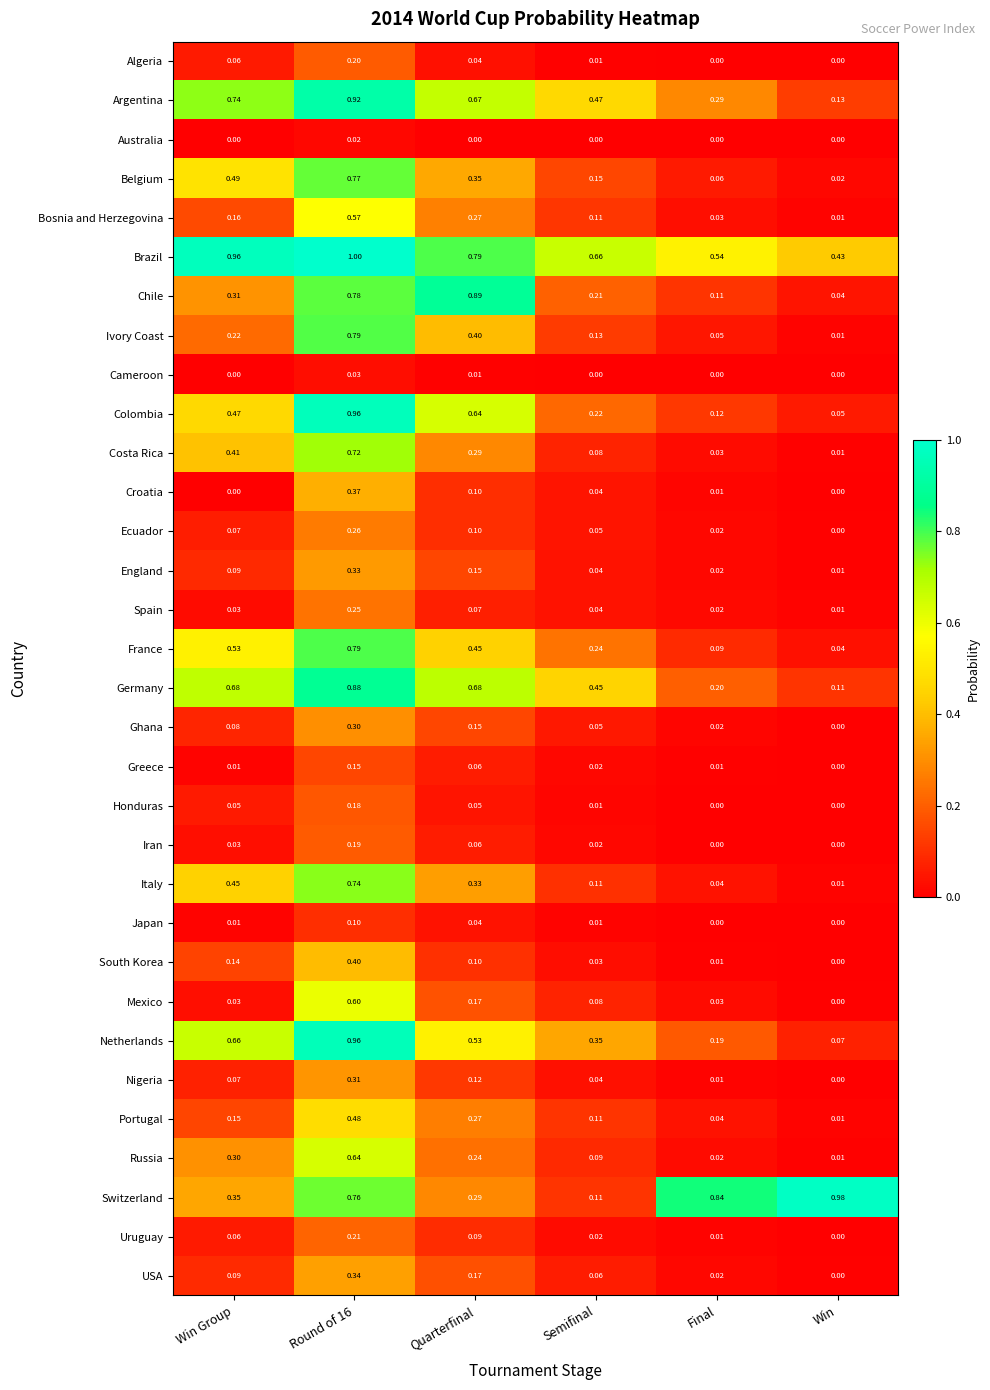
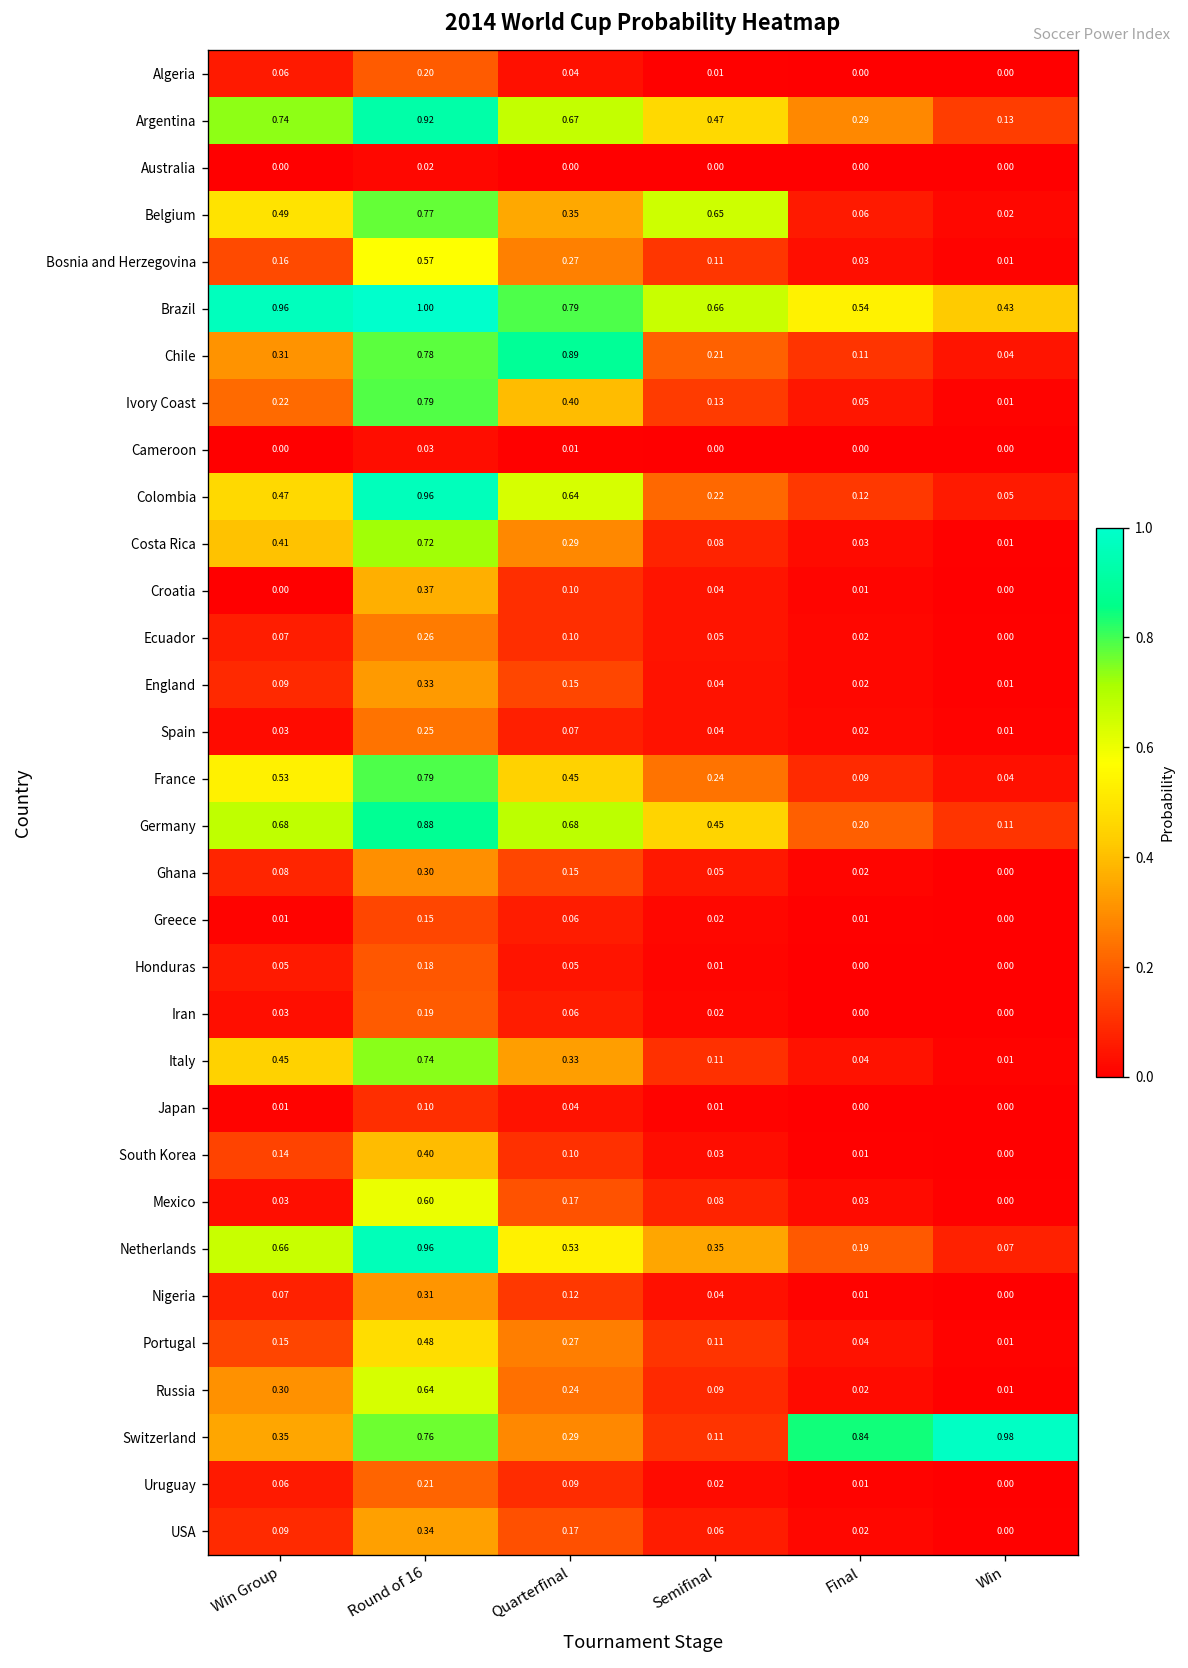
  {
    "Algeria": {
      "Win Group": 0.06,
      "Round of 16": 0.20,
      "Quarterfinal": 0.04,
      "Semifinal": 0.01,
      "Final": 0.00,
      "Win": 0.00
    },
    "Argentina": {
      "Win Group": 0.74,
      "Round of 16": 0.92,
      "Quarterfinal": 0.67,
      "Semifinal": 0.47,
      "Final": 0.29,
      "Win": 0.13
    },
    "Australia": {
      "Win Group": 0.00,
      "Round of 16": 0.02,
      "Quarterfinal": 0.00,
      "Semifinal": 0.00,
      "Final": 0.00,
      "Win": 0.00
    },
    "Belgium": {
      "Win Group": 0.49,
      "Round of 16": 0.77,
      "Quarterfinal": 0.35,
-     "Semifinal": 0.15,
+     "Semifinal": 0.65,
      "Final": 0.06,
      "Win": 0.02
    },
    "Bosnia and Herzegovina": {
      "Win Group": 0.16,
      "Round of 16": 0.57,
      "Quarterfinal": 0.27,
      "Semifinal": 0.11,
      "Final": 0.03,
      "Win": 0.01
    },
    "Brazil": {
      "Win Group": 0.96,
      "Round of 16": 1.00,
      "Quarterfinal": 0.79,
      "Semifinal": 0.66,
      "Final": 0.54,
      "Win": 0.43
    },
    "Chile": {
      "Win Group": 0.31,
      "Round of 16": 0.78,
      "Quarterfinal": 0.89,
      "Semifinal": 0.21,
      "Final": 0.11,
      "Win": 0.04
    },
    "Ivory Coast": {
      "Win Group": 0.22,
      "Round of 16": 0.79,
      "Quarterfinal": 0.40,
      "Semifinal": 0.13,
      "Final": 0.05,
      "Win": 0.01
    },
    "Cameroon": {
      "Win Group": 0.00,
      "Round of 16": 0.03,
      "Quarterfinal": 0.01,
      "Semifinal": 0.00,
      "Final": 0.00,
      "Win": 0.00
    },
    "Colombia": {
      "Win Group": 0.47,
      "Round of 16": 0.96,
      "Quarterfinal": 0.64,
      "Semifinal": 0.22,
      "Final": 0.12,
      "Win": 0.05
    },
    "Costa Rica": {
      "Win Group": 0.41,
      "Round of 16": 0.72,
      "Quarterfinal": 0.29,
      "Semifinal": 0.08,
      "Final": 0.03,
      "Win": 0.01
    },
    "Croatia": {
      "Win Group": 0.00,
      "Round of 16": 0.37,
      "Quarterfinal": 0.10,
      "Semifinal": 0.04,
      "Final": 0.01,
      "Win": 0.00
    },
    "Ecuador": {
      "Win Group": 0.07,
      "Round of 16": 0.26,
      "Quarterfinal": 0.10,
      "Semifinal": 0.05,
      "Final": 0.02,
      "Win": 0.00
    },
    "England": {
      "Win Group": 0.09,
      "Round of 16": 0.33,
      "Quarterfinal": 0.15,
      "Semifinal": 0.04,
      "Final": 0.02,
      "Win": 0.01
    },
    "Spain": {
      "Win Group": 0.03,
      "Round of 16": 0.25,
      "Quarterfinal": 0.07,
      "Semifinal": 0.04,
      "Final": 0.02,
      "Win": 0.01
    },
    "France": {
      "Win Group": 0.53,
      "Round of 16": 0.79,
      "Quarterfinal": 0.45,
      "Semifinal": 0.24,
      "Final": 0.09,
      "Win": 0.04
    },
    "Germany": {
      "Win Group": 0.68,
      "Round of 16": 0.88,
      "Quarterfinal": 0.68,
      "Semifinal": 0.45,
      "Final": 0.20,
      "Win": 0.11
    },
    "Ghana": {
      "Win Group": 0.08,
      "Round of 16": 0.30,
      "Quarterfinal": 0.15,
      "Semifinal": 0.05,
      "Final": 0.02,
      "Win": 0.00
    },
    "Greece": {
      "Win Group": 0.01,
      "Round of 16": 0.15,
      "Quarterfinal": 0.06,
      "Semifinal": 0.02,
      "Final": 0.01,
      "Win": 0.00
    },
    "Honduras": {
      "Win Group": 0.05,
      "Round of 16": 0.18,
      "Quarterfinal": 0.05,
      "Semifinal": 0.01,
      "Final": 0.00,
      "Win": 0.00
    },
    "Iran": {
      "Win Group": 0.03,
      "Round of 16": 0.19,
      "Quarterfinal": 0.06,
      "Semifinal": 0.02,
      "Final": 0.00,
      "Win": 0.00
    },
    "Italy": {
      "Win Group": 0.45,
      "Round of 16": 0.74,
      "Quarterfinal": 0.33,
      "Semifinal": 0.11,
      "Final": 0.04,
      "Win": 0.01
    },
    "Japan": {
      "Win Group": 0.01,
      "Round of 16": 0.10,
      "Quarterfinal": 0.04,
      "Semifinal": 0.01,
      "Final": 0.00,
      "Win": 0.00
    },
    "South Korea": {
      "Win Group": 0.14,
      "Round of 16": 0.40,
      "Quarterfinal": 0.10,
      "Semifinal": 0.03,
      "Final": 0.01,
      "Win": 0.00
    },
    "Mexico": {
      "Win Group": 0.03,
      "Round of 16": 0.60,
      "Quarterfinal": 0.17,
      "Semifinal": 0.08,
      "Final": 0.03,
      "Win": 0.00
    },
    "Netherlands": {
      "Win Group": 0.66,
      "Round of 16": 0.96,
      "Quarterfinal": 0.53,
      "Semifinal": 0.35,
      "Final": 0.19,
      "Win": 0.07
    },
    "Nigeria": {
      "Win Group": 0.07,
      "Round of 16": 0.31,
      "Quarterfinal": 0.12,
      "Semifinal": 0.04,
      "Final": 0.01,
      "Win": 0.00
    },
    "Portugal": {
      "Win Group": 0.15,
      "Round of 16": 0.48,
      "Quarterfinal": 0.27,
      "Semifinal": 0.11,
      "Final": 0.04,
      "Win": 0.01
    },
    "Russia": {
      "Win Group": 0.30,
      "Round of 16": 0.64,
      "Quarterfinal": 0.24,
      "Semifinal": 0.09,
      "Final": 0.02,
      "Win": 0.01
    },
    "Switzerland": {
      "Win Group": 0.35,
      "Round of 16": 0.76,
      "Quarterfinal": 0.29,
      "Semifinal": 0.11,
      "Final": 0.84,
      "Win": 0.98
    },
    "Uruguay": {
      "Win Group": 0.06,
      "Round of 16": 0.21,
      "Quarterfinal": 0.09,
      "Semifinal": 0.02,
      "Final": 0.01,
      "Win": 0.00
    },
    "USA": {
      "Win Group": 0.09,
      "Round of 16": 0.34,
      "Quarterfinal": 0.17,
      "Semifinal": 0.06,
      "Final": 0.02,
      "Win": 0.00
    }
  }
